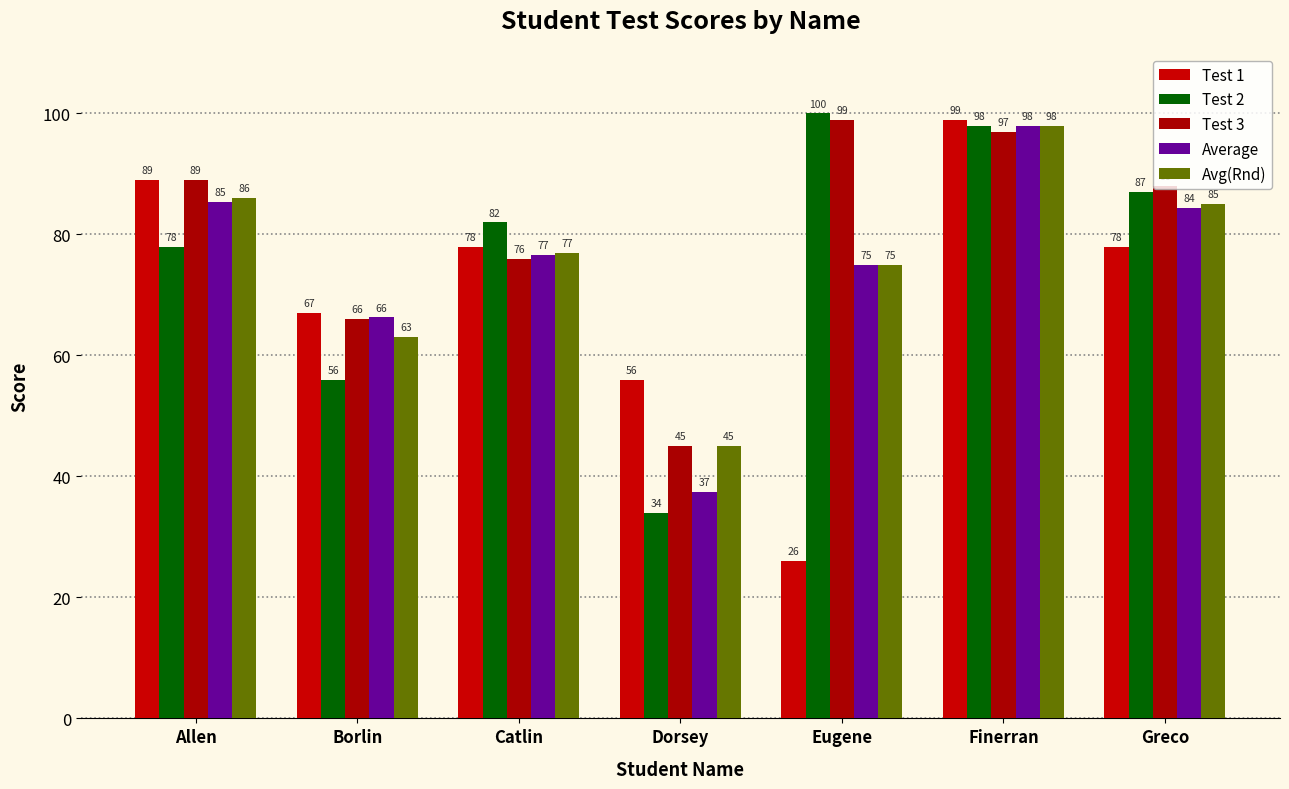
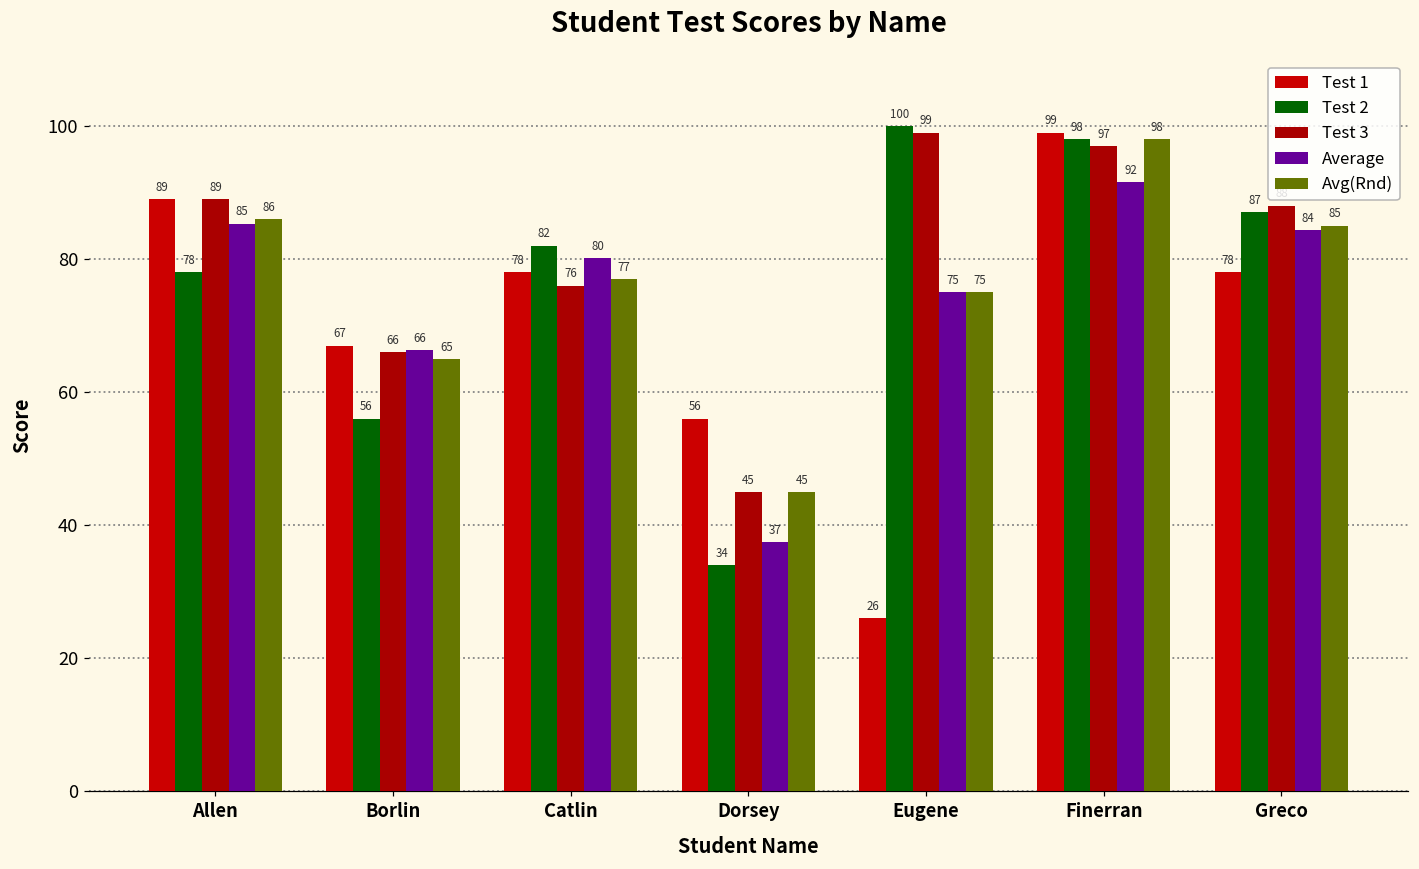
  {
    "Test 2": {
      "Allen": 78,
      "Borlin": 56,
      "Catlin": 82,
      "Dorsey": 34,
      "Eugene": 100,
      "Finerran": 98,
      "Greco": 87
    },
    "Average": {
      "Allen": 85,
      "Borlin": 66,
-     "Catlin": 77,
+     "Catlin": 80,
      "Dorsey": 37,
      "Eugene": 75,
-     "Finerran": 98,
+     "Finerran": 92,
      "Greco": 84
    },
    "Avg(Rnd)": {
      "Allen": 86,
-     "Borlin": 63,
+     "Borlin": 65,
      "Catlin": 77,
      "Dorsey": 45,
      "Eugene": 75,
      "Finerran": 98,
      "Greco": 85
    }
  }
